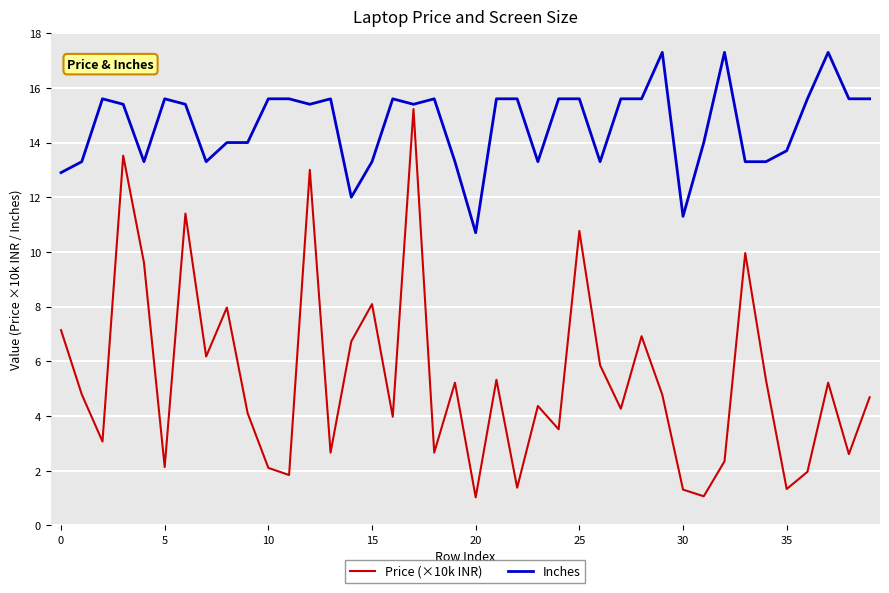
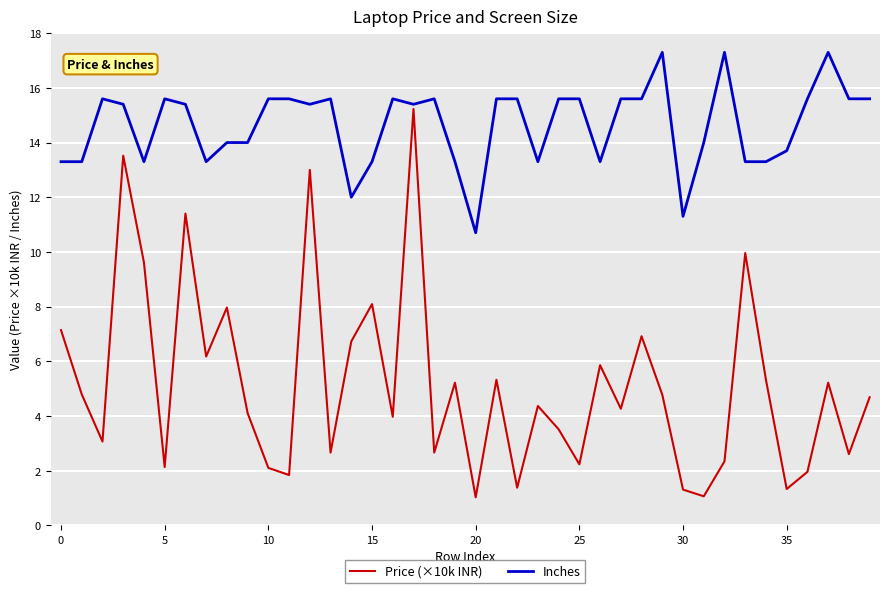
  {
    "Price (×10k INR)": {
      "0": 7.1,
      "5": 2.1,
      "10": 2.1,
      "15": 8.1,
      "20": 1.0,
-     "25": 10.8,
+     "25": 2.2,
      "30": 1.3,
      "35": 1.3
    },
    "Inches": {
-     "0": 12.9,
+     "0": 13.3,
      "5": 15.6,
      "10": 15.6,
      "15": 13.3,
      "20": 10.7,
      "25": 15.6,
      "30": 11.3,
      "35": 13.7
    }
  }
